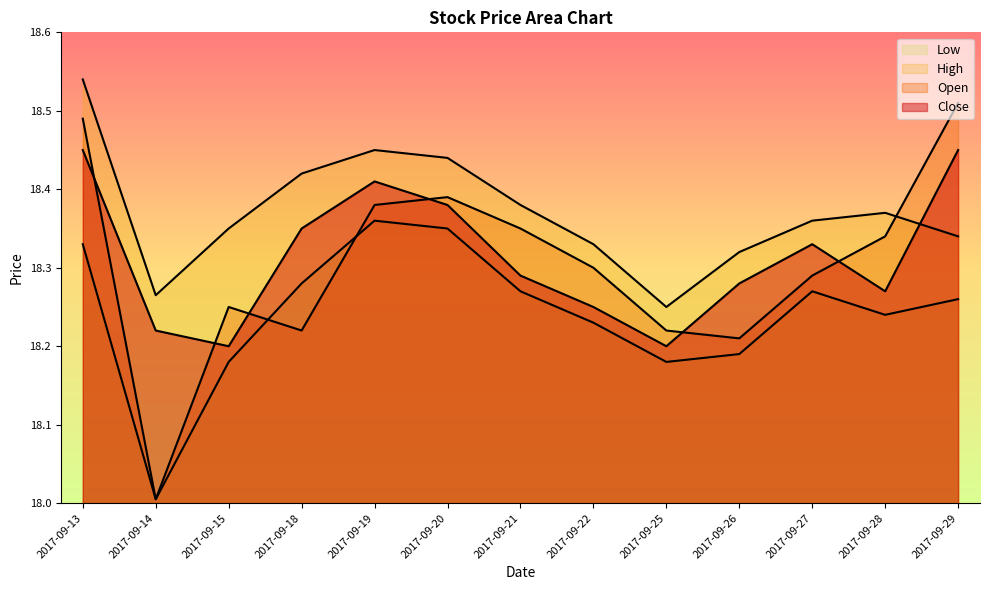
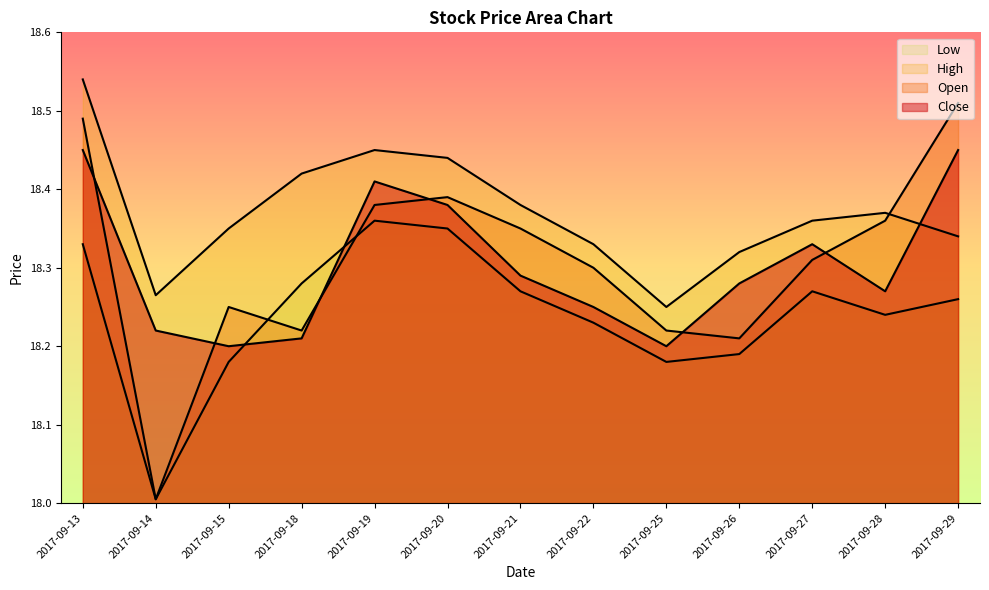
  {
    "Open": {
      "2017-09-13": 18.49,
      "2017-09-15": 18.25,
      "2017-09-18": 18.22,
      "2017-09-19": 18.38,
      "2017-09-20": 18.39,
      "2017-09-21": 18.35,
      "2017-09-22": 18.30,
      "2017-09-25": 18.22,
      "2017-09-26": 18.21,
-     "2017-09-27": 18.29,
-     "2017-09-28": 18.34
+     "2017-09-27": 18.31,
+     "2017-09-28": 18.36
    },
    "Close": {
      "2017-09-13": 18.45,
      "2017-09-14": 18.22,
      "2017-09-15": 18.20,
-     "2017-09-18": 18.35,
+     "2017-09-18": 18.21,
      "2017-09-19": 18.41,
      "2017-09-20": 18.38,
      "2017-09-21": 18.29,
      "2017-09-22": 18.25,
      "2017-09-25": 18.20,
      "2017-09-26": 18.28,
      "2017-09-27": 18.33,
      "2017-09-28": 18.27,
      "2017-09-29": 18.45
    }
  }
